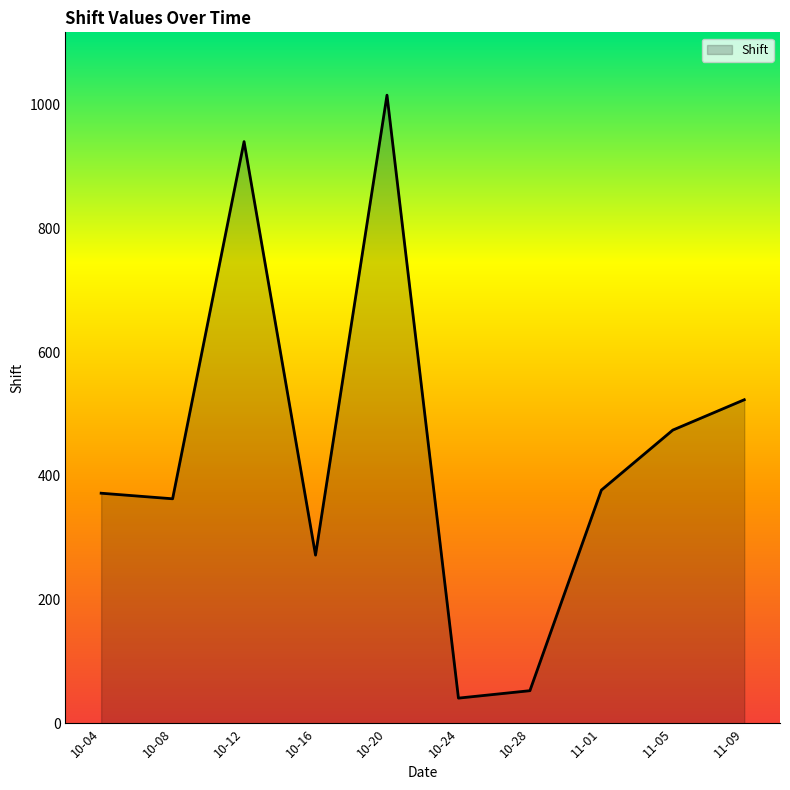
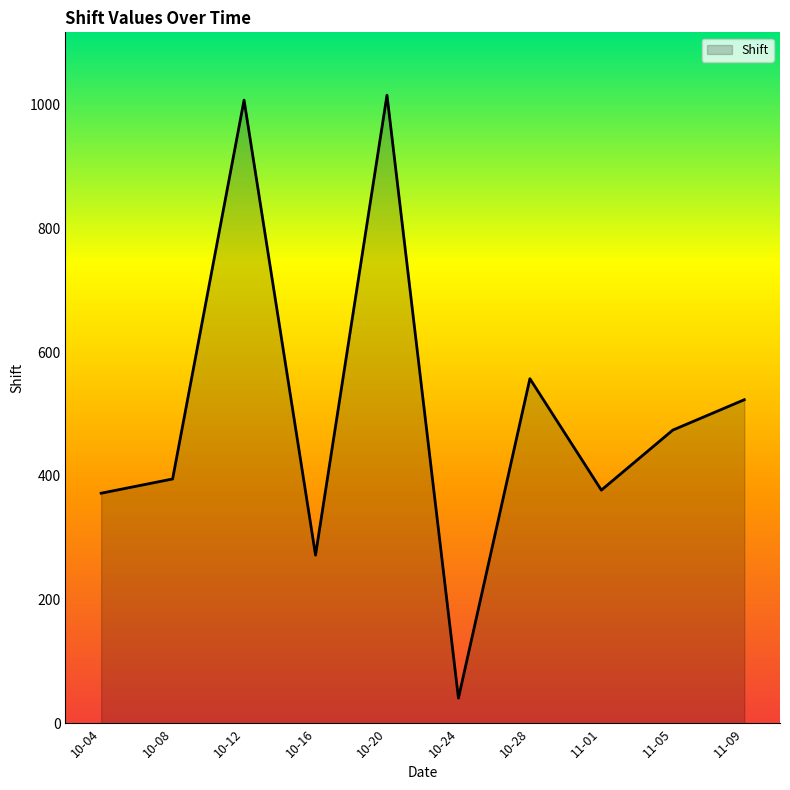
  {
    "10-04": 370,
-   "10-08": 360,
-   "10-12": 940,
+   "10-08": 400,
+   "10-12": 1010,
    "10-16": 270,
    "10-20": 1020,
    "10-24": 40,
-   "10-28": 50,
+   "10-28": 560,
    "11-01": 380,
    "11-05": 470,
    "11-09": 520
  }
